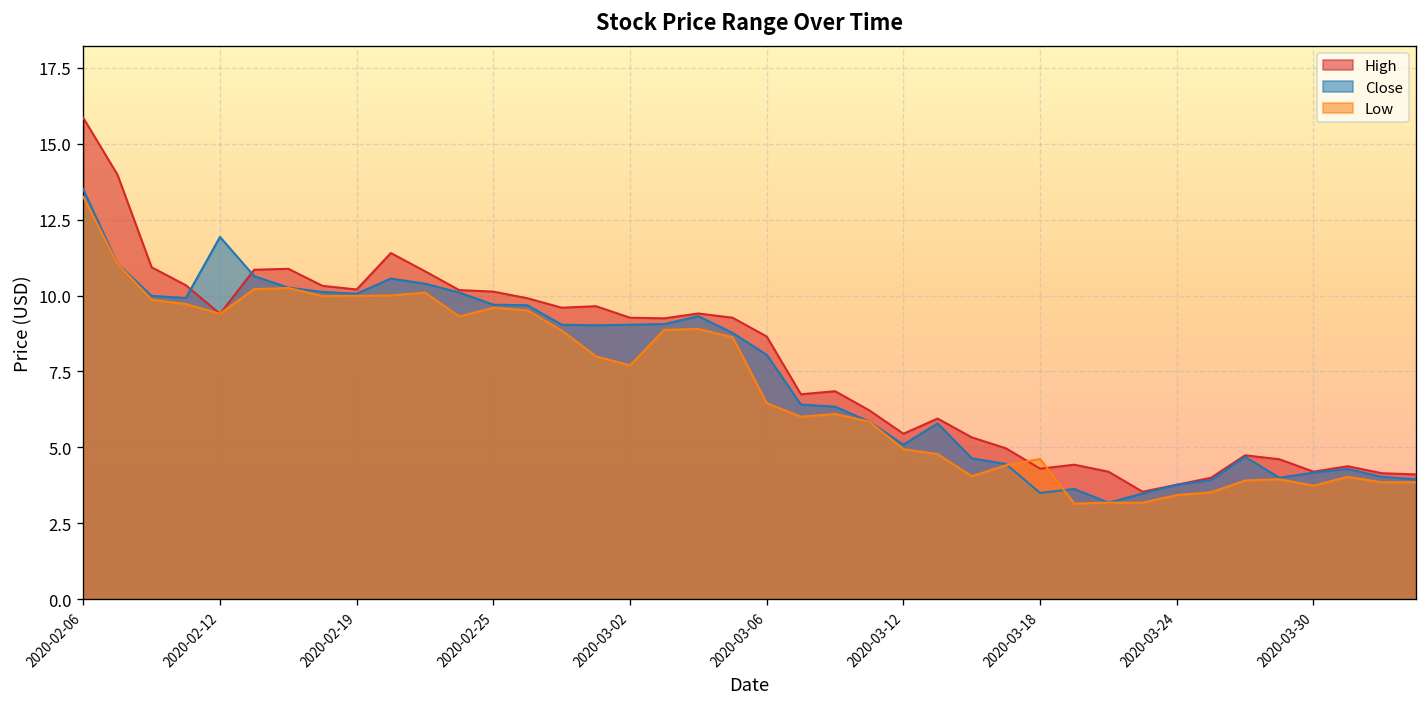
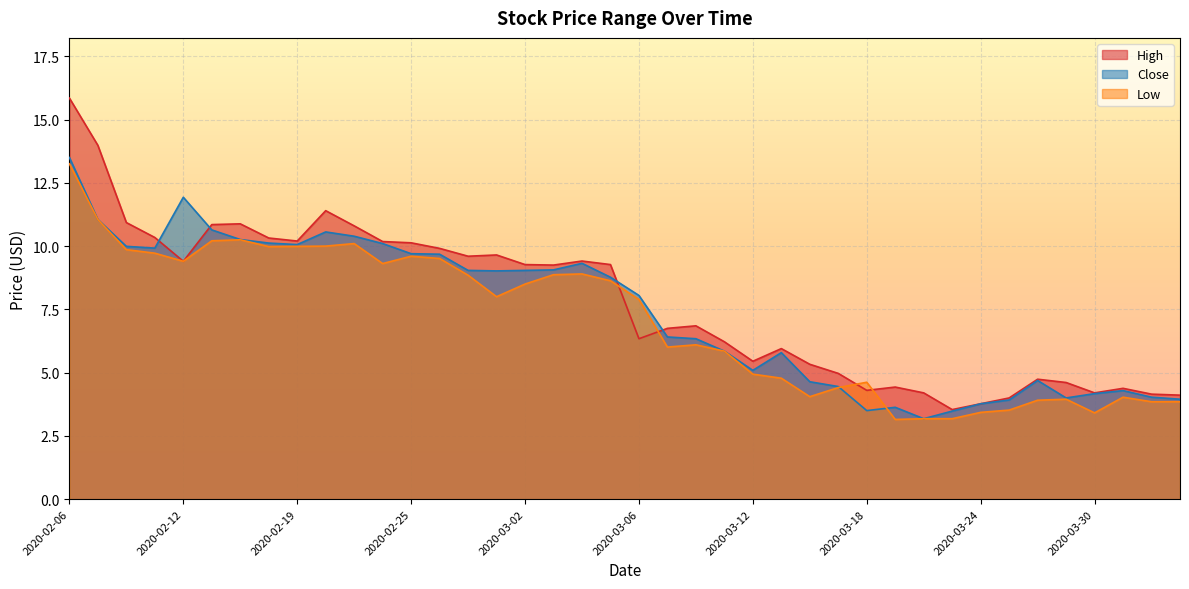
  {
    "High": {
      "2020-02-06": 15.9,
      "2020-02-19": 10.2,
      "2020-02-25": 10.1,
      "2020-03-02": 9.3,
-     "2020-03-06": 8.7,
+     "2020-03-06": 6.3,
      "2020-03-12": 5.5,
      "2020-03-18": 4.3
    },
    "Close": {
      "2020-02-06": 13.5,
      "2020-02-12": 11.9,
      "2020-03-02": 9.0,
      "2020-03-06": 8.1,
      "2020-03-12": 5.1,
      "2020-03-18": 3.5
    },
    "Low": {
      "2020-02-06": 13.3,
-     "2020-03-02": 7.7,
-     "2020-03-06": 6.5,
+     "2020-03-02": 8.5,
+     "2020-03-06": 7.9,
      "2020-03-12": 4.9,
      "2020-03-18": 4.6,
      "2020-03-24": 3.4,
-     "2020-03-30": 3.7
+     "2020-03-30": 3.4
    }
  }
